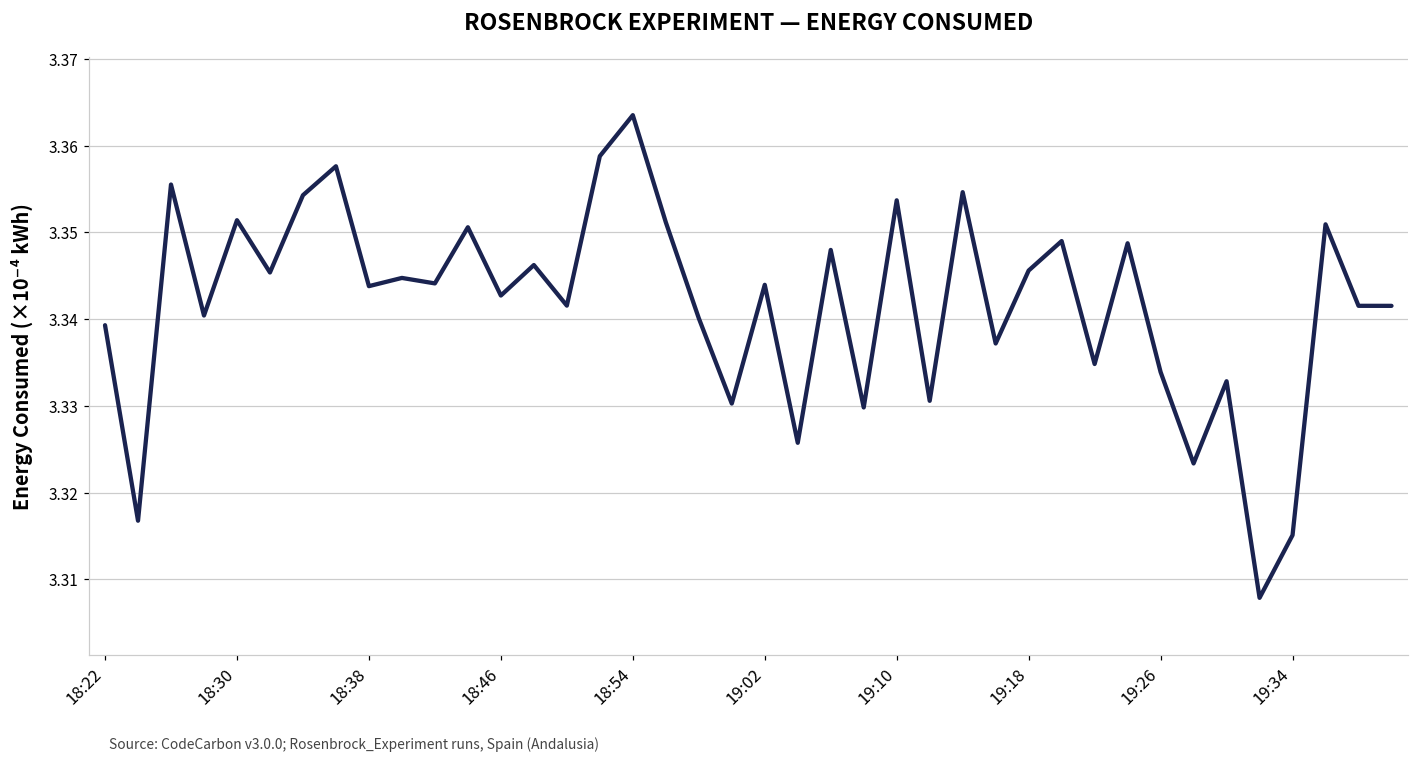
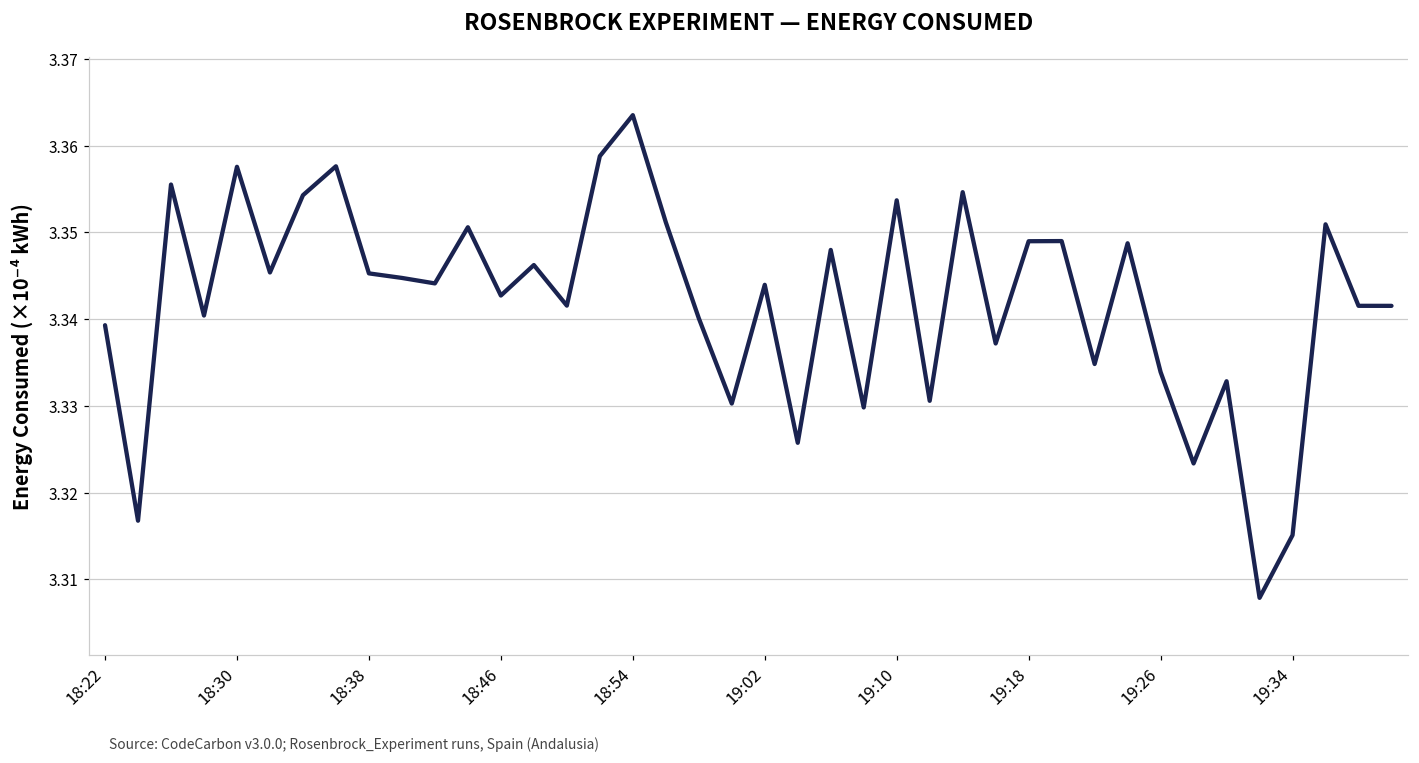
  {
    "18:22": 3.339,
-   "18:30": 3.351,
-   "18:38": 3.344,
+   "18:30": 3.358,
+   "18:38": 3.345,
    "18:46": 3.343,
    "18:54": 3.364,
    "19:02": 3.344,
    "19:10": 3.354,
-   "19:18": 3.346,
+   "19:18": 3.349,
    "19:26": 3.334,
    "19:34": 3.315
  }
